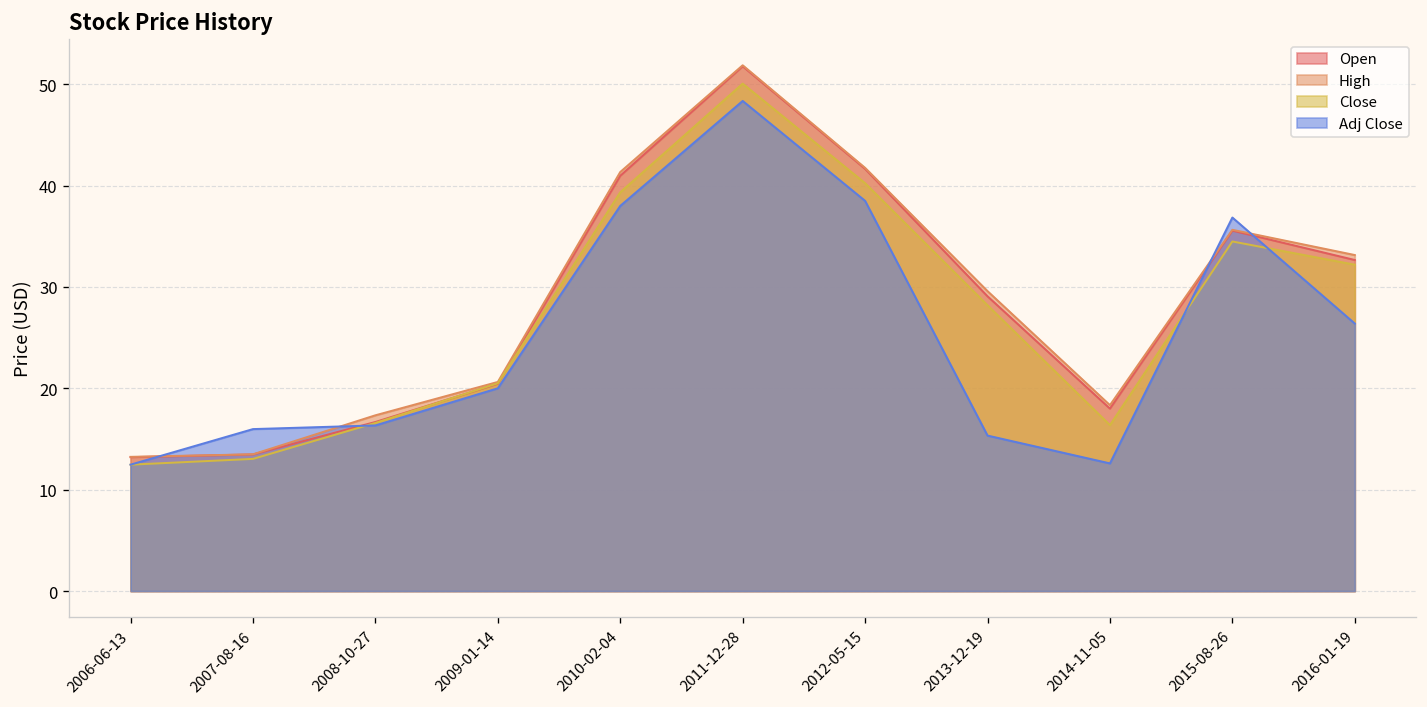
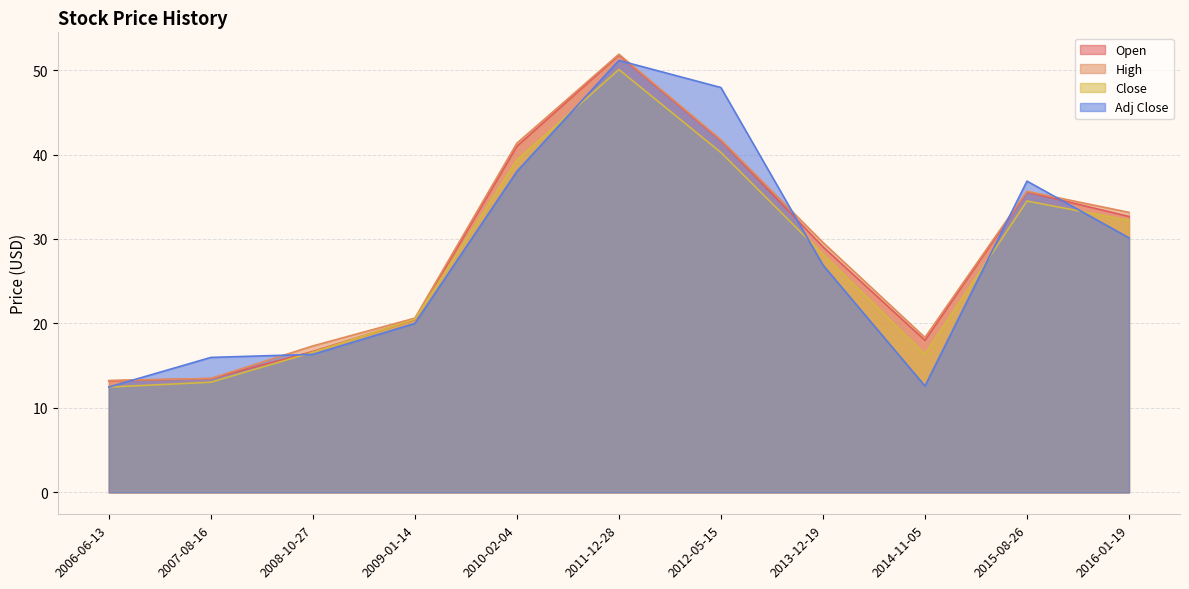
  {
    "Adj Close": {
      "2007-08-16": 16,
      "2009-01-14": 20,
      "2010-02-04": 38,
-     "2011-12-28": 48,
-     "2012-05-15": 38,
-     "2013-12-19": 15,
+     "2011-12-28": 51,
+     "2012-05-15": 48,
+     "2013-12-19": 27,
      "2014-11-05": 13,
      "2015-08-26": 37,
-     "2016-01-19": 26
+     "2016-01-19": 30
    }
  }
